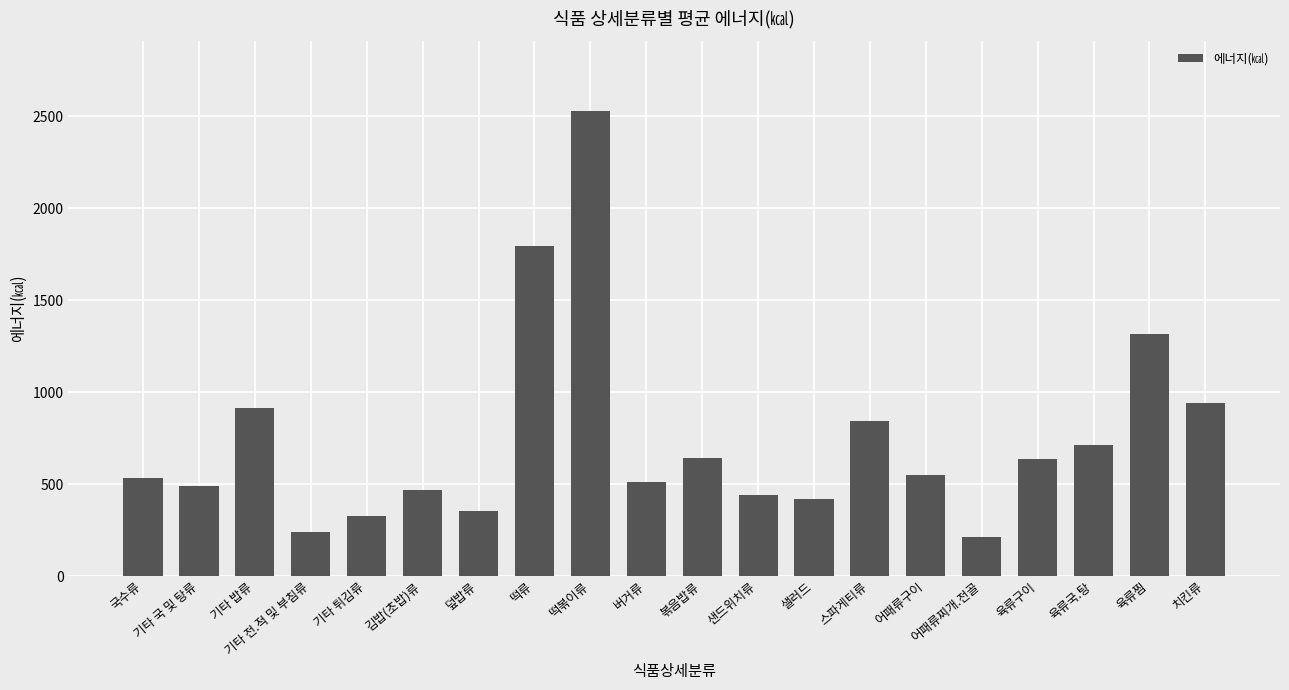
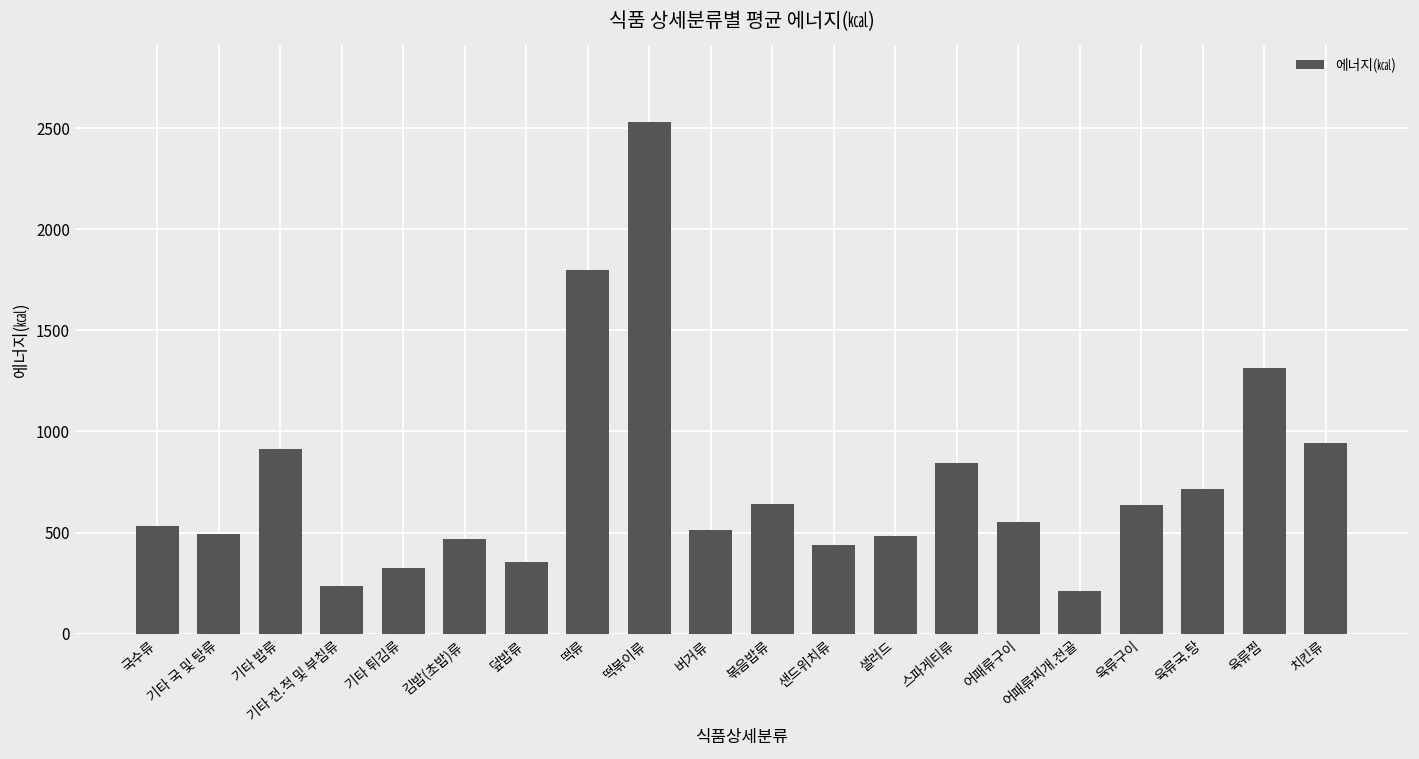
  {
    "국수류": 530,
    "기타 국 및 탕류": 490,
    "기타 밥류": 910,
    "기타 전.적 및 부침류": 240,
    "기타 튀김류": 330,
    "김밥(초밥)류": 470,
    "덮밥류": 360,
    "떡류": 1800,
    "떡볶이류": 2530,
    "버거류": 510,
    "볶음밥류": 640,
    "샌드위치류": 440,
-   "샐러드": 420,
+   "샐러드": 480,
    "스파게티류": 840,
    "어패류구이": 550,
    "어패류찌개.전골": 210,
    "육류구이": 640,
    "육류국.탕": 710,
    "육류찜": 1320,
    "치킨류": 940
  }
